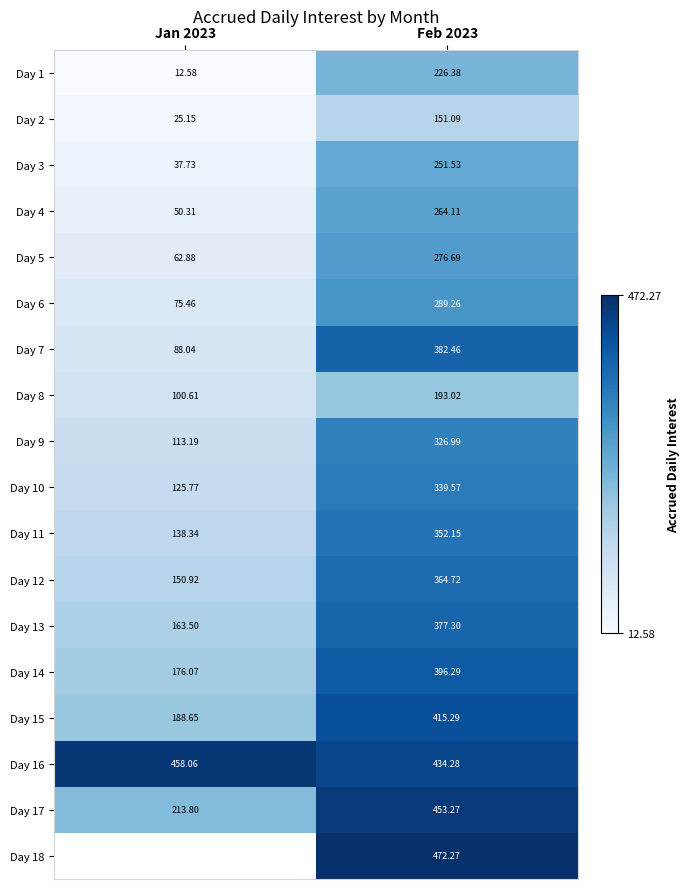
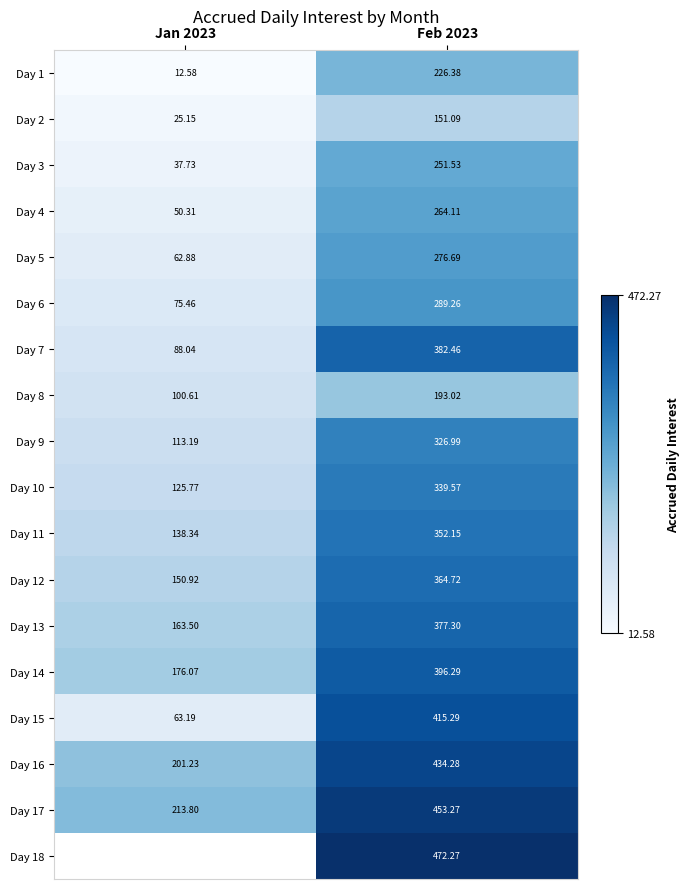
  {
    "Day 1": {
      "Jan 2023": 12.58,
      "Feb 2023": 226.38
    },
    "Day 2": {
      "Jan 2023": 25.15,
      "Feb 2023": 151.09
    },
    "Day 3": {
      "Jan 2023": 37.73,
      "Feb 2023": 251.53
    },
    "Day 4": {
      "Jan 2023": 50.31,
      "Feb 2023": 264.11
    },
    "Day 5": {
      "Jan 2023": 62.88,
      "Feb 2023": 276.69
    },
    "Day 6": {
      "Jan 2023": 75.46,
      "Feb 2023": 289.26
    },
    "Day 7": {
      "Jan 2023": 88.04,
      "Feb 2023": 382.46
    },
    "Day 8": {
      "Jan 2023": 100.61,
      "Feb 2023": 193.02
    },
    "Day 9": {
      "Jan 2023": 113.19,
      "Feb 2023": 326.99
    },
    "Day 10": {
      "Jan 2023": 125.77,
      "Feb 2023": 339.57
    },
    "Day 11": {
      "Jan 2023": 138.34,
      "Feb 2023": 352.15
    },
    "Day 12": {
      "Jan 2023": 150.92,
      "Feb 2023": 364.72
    },
    "Day 13": {
      "Jan 2023": 163.50,
      "Feb 2023": 377.30
    },
    "Day 14": {
      "Jan 2023": 176.07,
      "Feb 2023": 396.29
    },
    "Day 15": {
-     "Jan 2023": 188.65,
+     "Jan 2023": 63.19,
      "Feb 2023": 415.29
    },
    "Day 16": {
-     "Jan 2023": 458.06,
+     "Jan 2023": 201.23,
      "Feb 2023": 434.28
    },
    "Day 17": {
      "Jan 2023": 213.80,
      "Feb 2023": 453.27
    },
    "Day 18": {
      "Feb 2023": 472.27
    }
  }
